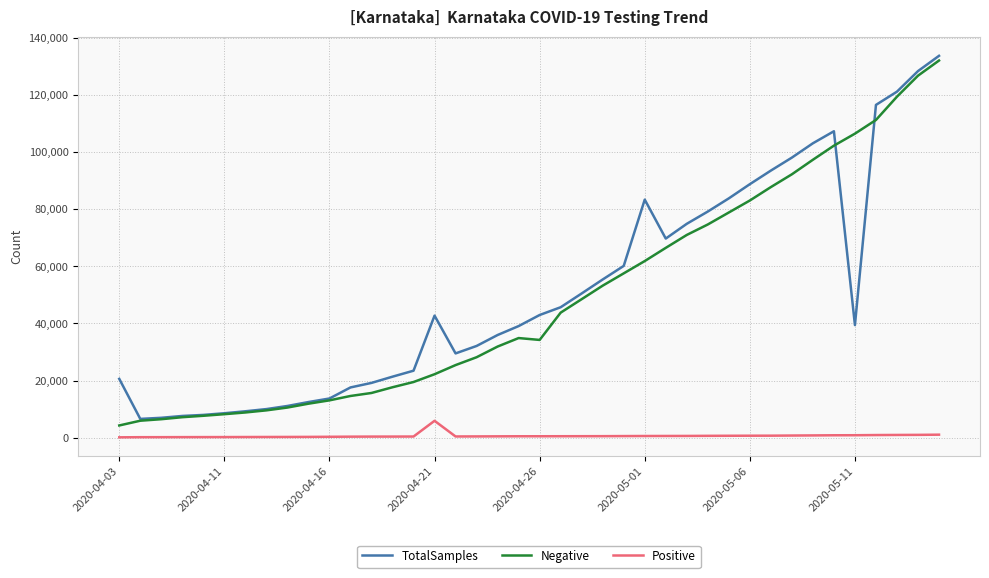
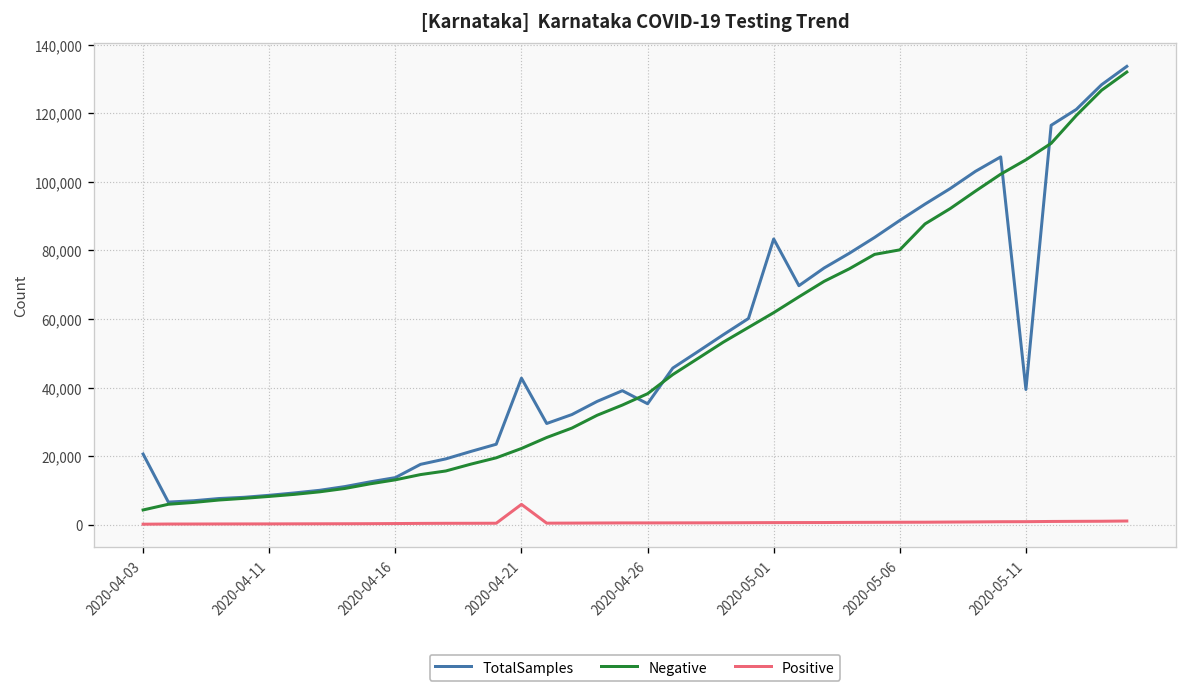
  {
    "TotalSamples": {
      "2020-04-03": "21,000",
      "2020-04-21": "43,000",
-     "2020-04-26": "43,000",
+     "2020-04-26": "35,000",
      "2020-05-01": "83,000",
      "2020-05-06": "89,000",
      "2020-05-11": "39,000"
    },
    "Negative": {
      "2020-04-03": "4,000",
      "2020-04-21": "22,000",
-     "2020-04-26": "34,000",
+     "2020-04-26": "38,000",
      "2020-05-01": "62,000",
-     "2020-05-06": "83,000",
+     "2020-05-06": "80,000",
      "2020-05-11": "106,000"
    },
    "Positive": {
      "2020-04-03": "0",
      "2020-04-11": "0",
      "2020-04-16": "0",
      "2020-04-21": "6,000",
      "2020-04-26": "1,000",
      "2020-05-01": "1,000",
      "2020-05-06": "1,000",
      "2020-05-11": "1,000"
    }
  }
